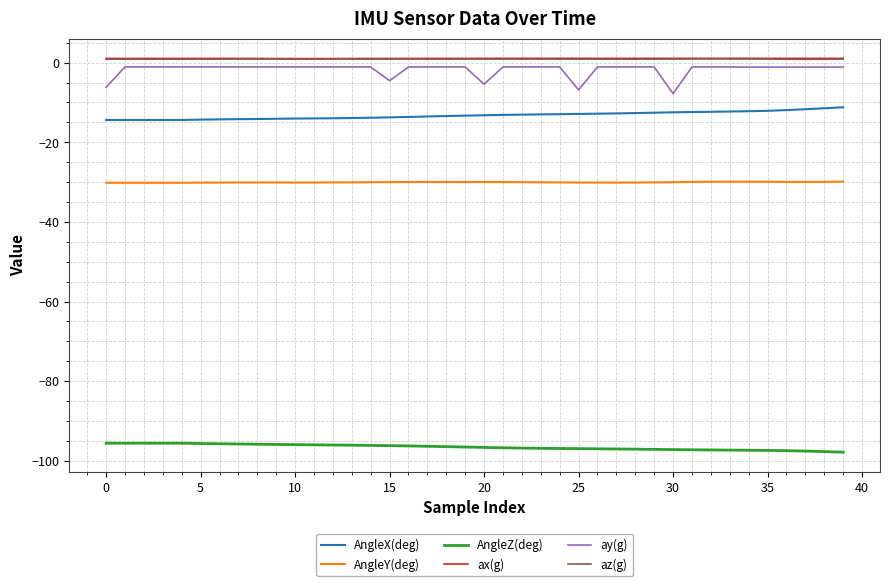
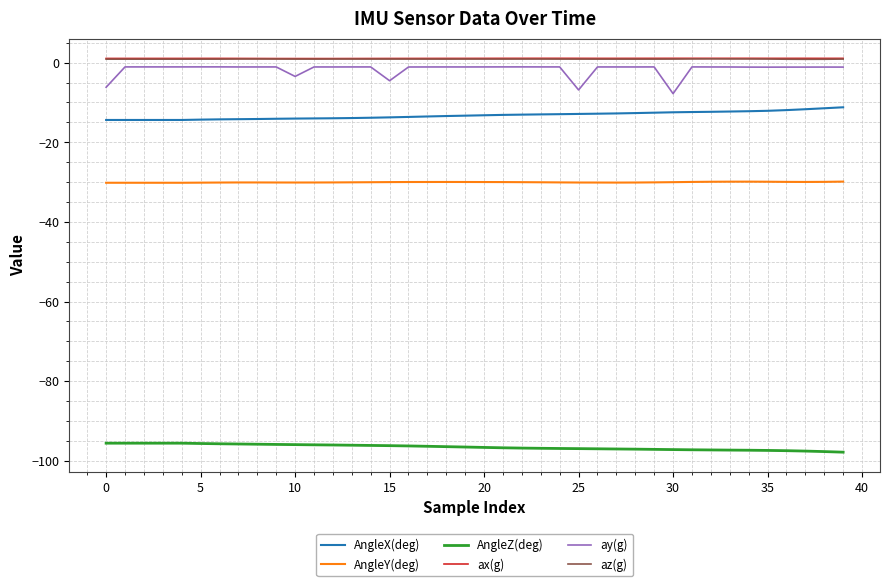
  {
    "AngleX(deg)": {
      "0": -14,
      "5": -14,
      "10": -14,
      "15": -14,
      "20": -13,
      "25": -13,
      "30": -12,
      "35": -12
    },
    "AngleY(deg)": {
      "0": -30,
      "5": -30,
      "10": -30,
      "15": -30,
      "20": -30,
      "25": -30,
      "30": -30,
      "35": -30
    },
    "AngleZ(deg)": {
      "0": -96,
      "5": -96,
      "10": -96,
      "15": -96,
      "20": -97,
      "25": -97,
      "30": -97,
      "35": -97
    },
    "ay(g)": {
      "0": -6,
      "5": -1,
-     "10": -1,
+     "10": -3,
      "15": -5,
-     "20": -5,
+     "20": -1,
      "25": -7,
      "30": -8,
      "35": -1
    }
  }
